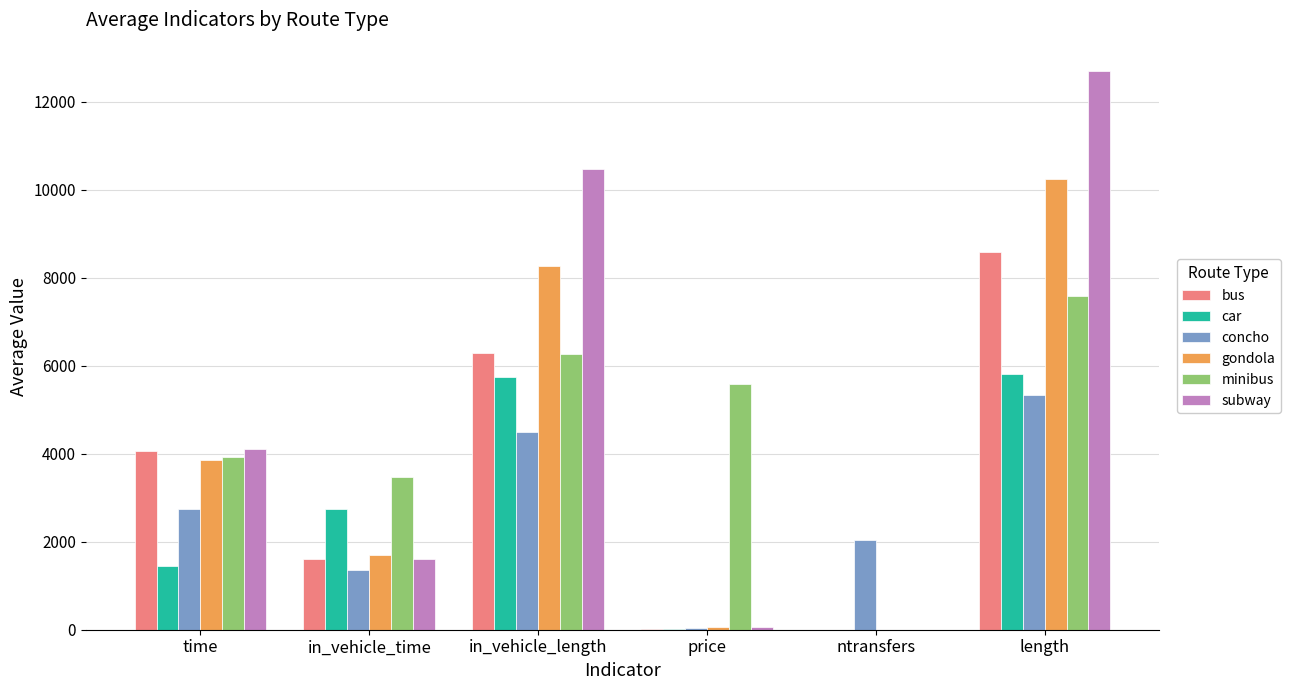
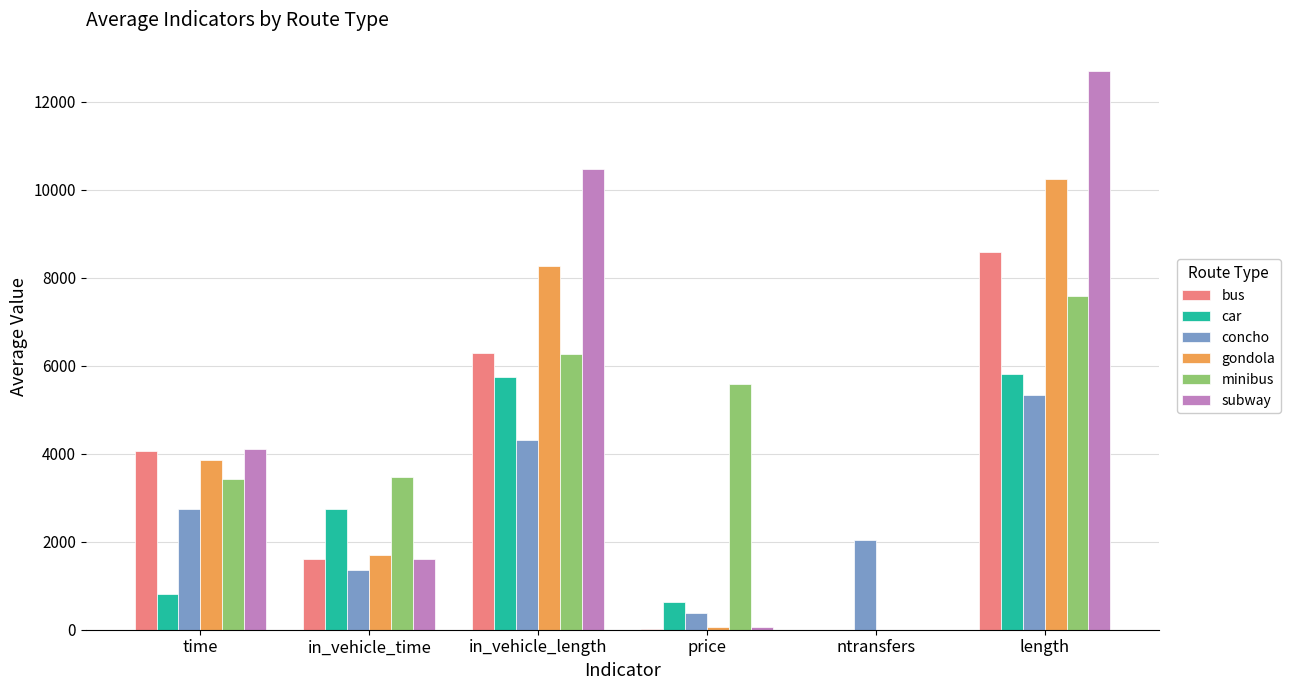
  {
    "car": {
-     "time": 1500,
+     "time": 800,
      "in_vehicle_time": 2700,
      "in_vehicle_length": 5700,
-     "price": 0,
+     "price": 600,
      "ntransfers": 0,
      "length": 5800
    },
    "concho": {
      "time": 2700,
      "in_vehicle_time": 1400,
-     "in_vehicle_length": 4500,
-     "price": 0,
+     "in_vehicle_length": 4300,
+     "price": 400,
      "ntransfers": 2000,
      "length": 5300
    },
    "minibus": {
-     "time": 3900,
+     "time": 3400,
      "in_vehicle_time": 3500,
      "in_vehicle_length": 6300,
      "price": 5600,
      "length": 7600
    },
    "subway": {
      "time": 4100,
      "in_vehicle_time": 1600,
      "in_vehicle_length": 10500,
      "price": 100,
      "length": 12700
    }
  }
